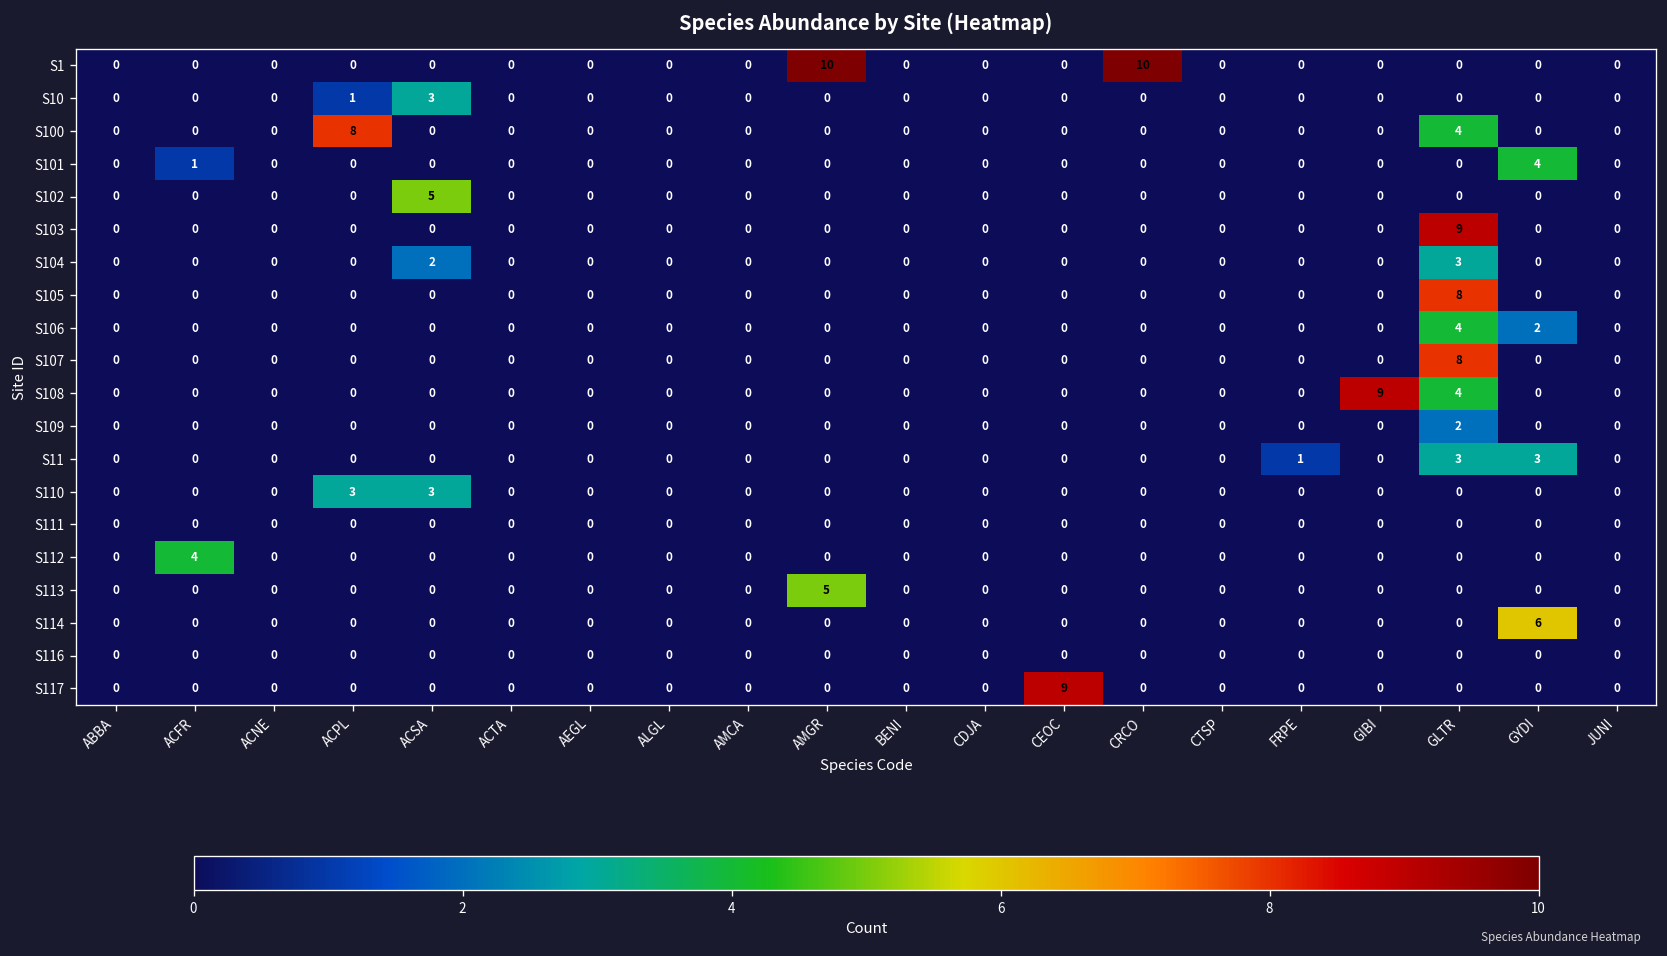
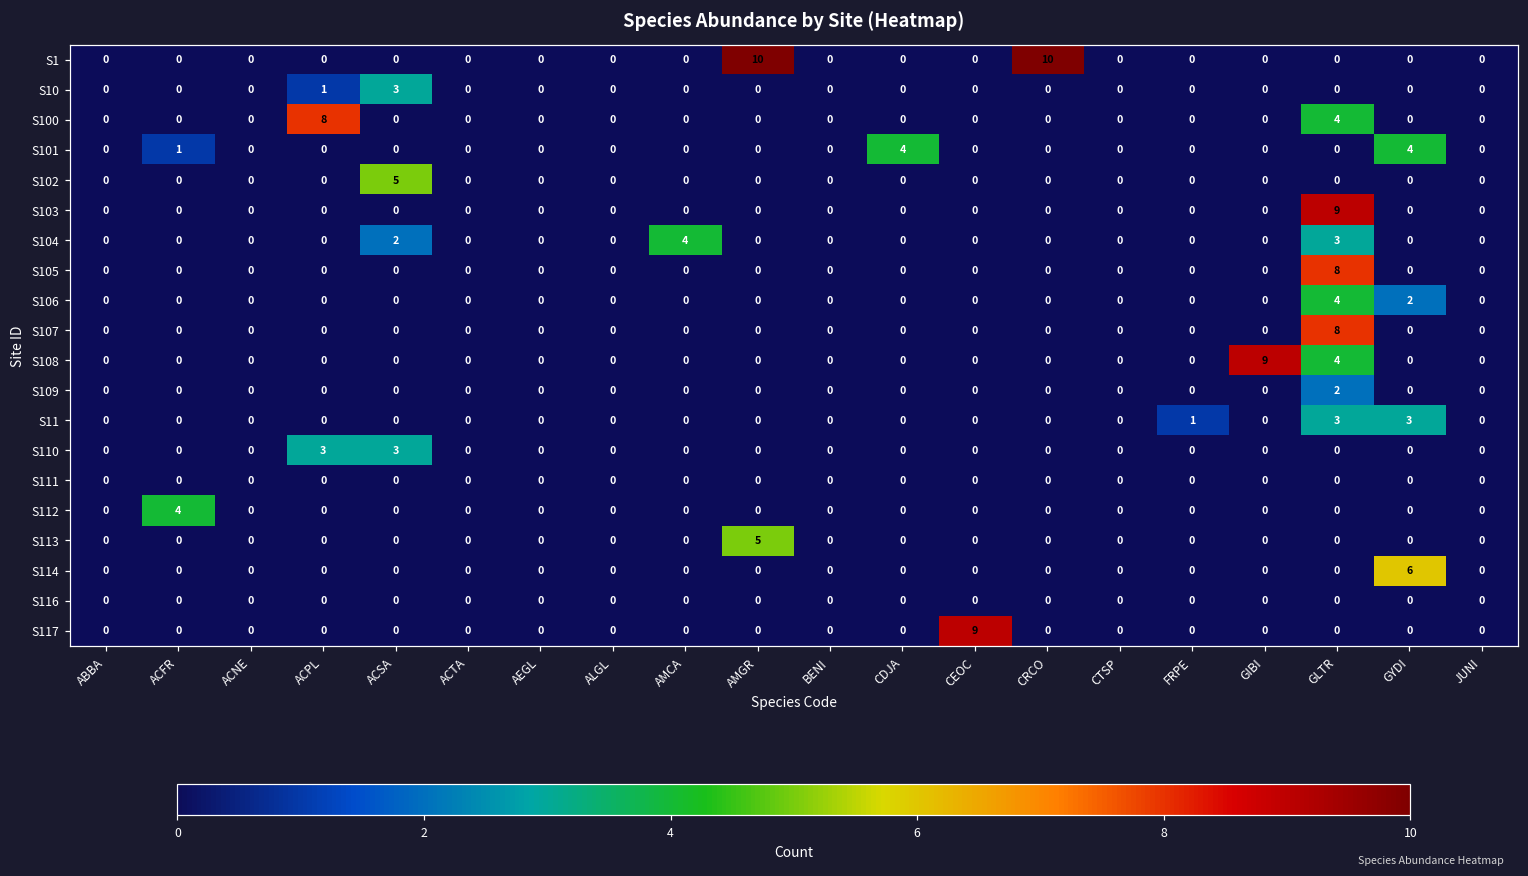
  {
    "S101": {
      "ABBA": 0,
      "ACFR": 1,
      "ACNE": 0,
      "ACPL": 0,
      "ACSA": 0,
      "ACTA": 0,
      "AEGL": 0,
      "ALGL": 0,
      "AMCA": 0,
      "AMGR": 0,
      "BENI": 0,
-     "CDJA": 0,
+     "CDJA": 4,
      "CEOC": 0,
      "CRCO": 0,
      "CTSP": 0,
      "FRPE": 0,
      "GIBI": 0,
      "GLTR": 0,
      "GYDI": 4,
      "JUNI": 0
    },
    "S104": {
      "ABBA": 0,
      "ACFR": 0,
      "ACNE": 0,
      "ACPL": 0,
      "ACSA": 2,
      "ACTA": 0,
      "AEGL": 0,
      "ALGL": 0,
-     "AMCA": 0,
+     "AMCA": 4,
      "AMGR": 0,
      "BENI": 0,
      "CDJA": 0,
      "CEOC": 0,
      "CRCO": 0,
      "CTSP": 0,
      "FRPE": 0,
      "GIBI": 0,
      "GLTR": 3,
      "GYDI": 0,
      "JUNI": 0
    }
  }
